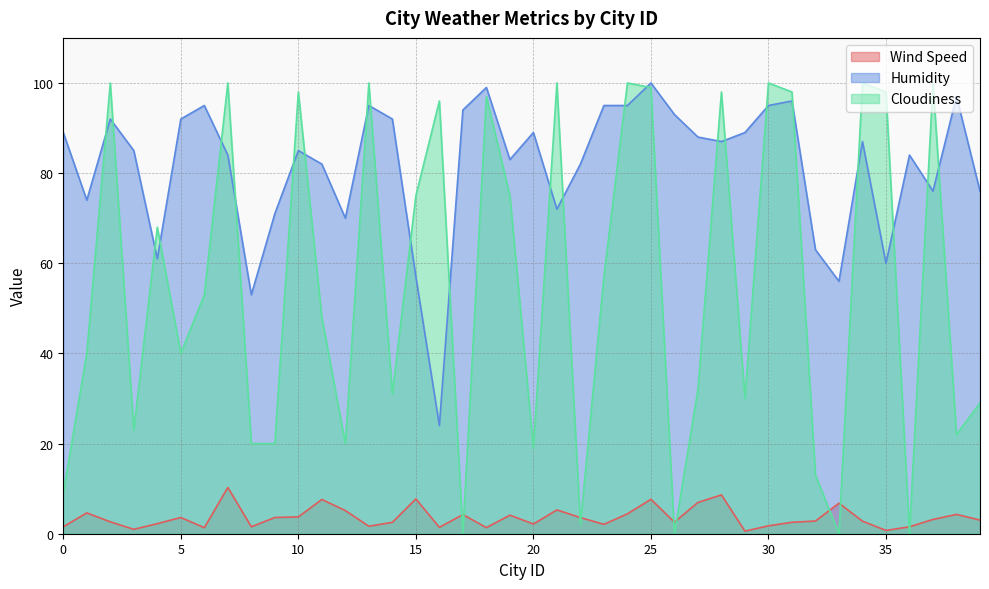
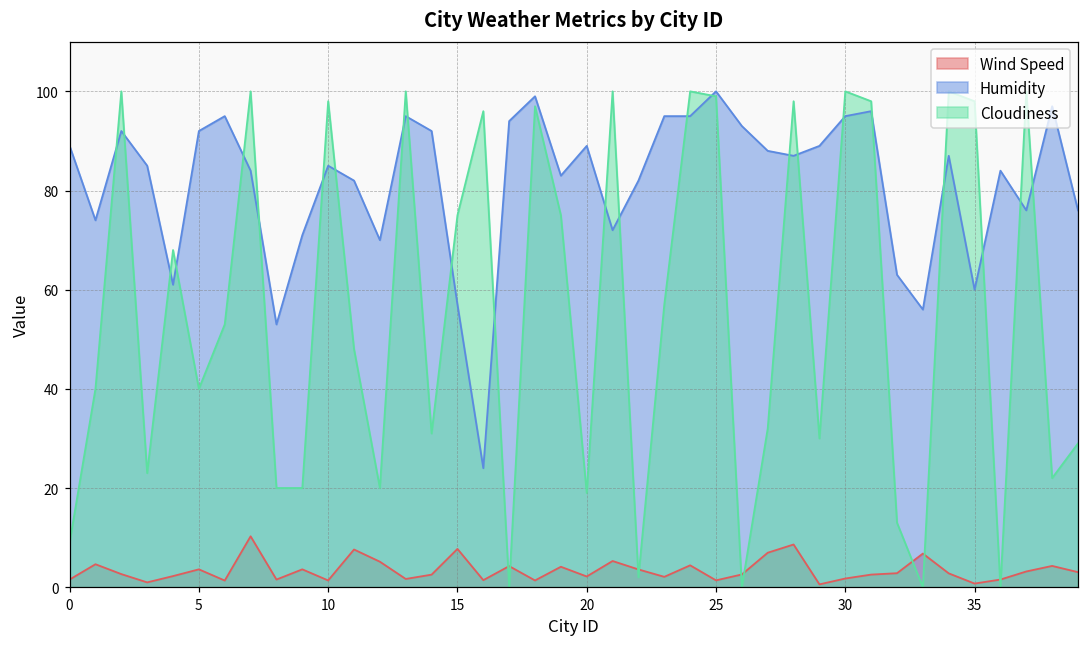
  {
    "Wind Speed": {
      "0": 2,
      "5": 4,
-     "10": 4,
+     "10": 1,
      "15": 8,
      "20": 2,
-     "25": 8,
+     "25": 1,
      "30": 2,
      "35": 1
    },
    "Humidity": {
      "0": 89,
      "5": 92,
      "10": 85,
      "15": 57,
      "20": 89,
      "25": 100,
      "30": 95,
      "35": 60
    },
    "Cloudiness": {
      "0": 9,
      "5": 40,
      "10": 98,
      "15": 75,
      "20": 19,
      "25": 99,
      "30": 100
    }
  }
